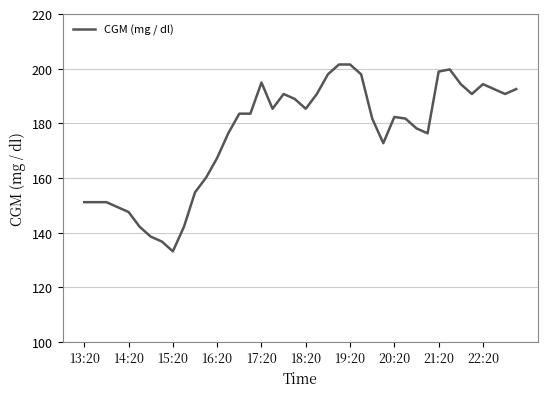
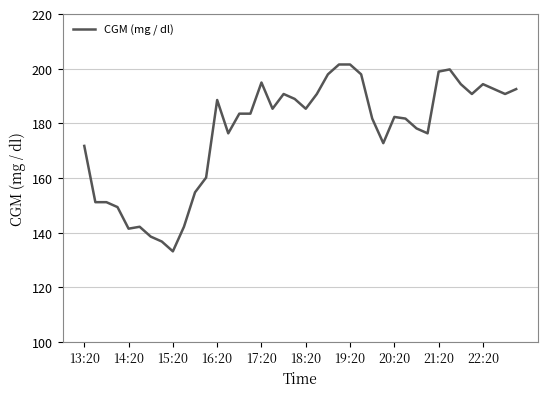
  {
-   "13:20": 151,
-   "14:20": 148,
+   "13:20": 172,
+   "14:20": 142,
    "15:20": 133,
-   "16:20": 167,
+   "16:20": 189,
    "17:20": 195,
    "18:20": 185,
    "19:20": 202,
    "20:20": 182,
    "21:20": 199,
    "22:20": 194
  }
